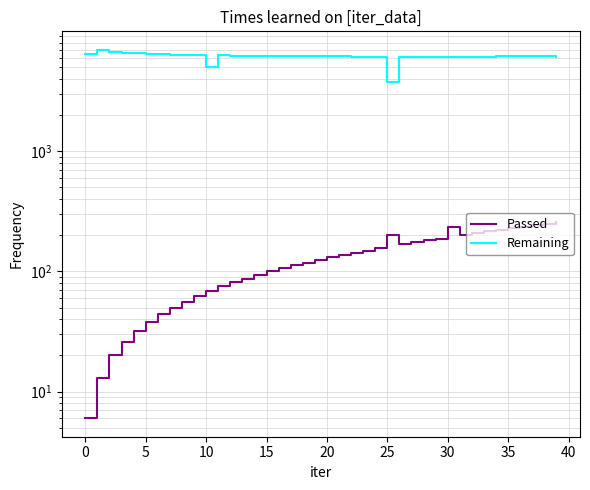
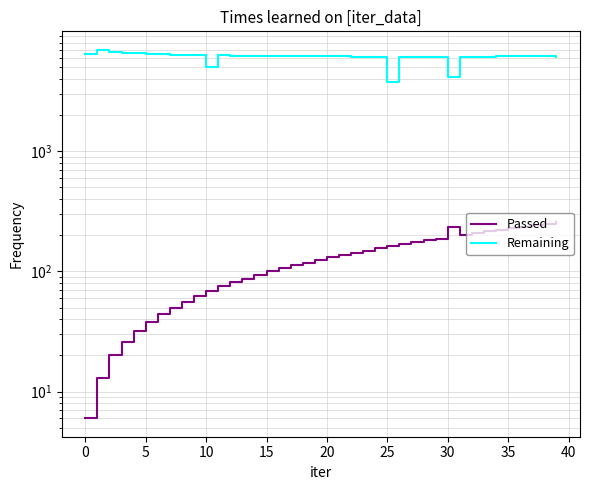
  {
    "Passed": {
      "0": 6,
      "5": 38,
      "10": 70,
      "15": 100,
      "20": 130,
-     "25": 200,
+     "25": 160,
      "30": 240
    },
    "Remaining": {
      "0": 6000,
      "5": 6000,
      "10": 5000,
      "15": 6000,
      "20": 6000,
      "25": 3700,
-     "30": 6000,
+     "30": 4200,
      "35": 6000
    }
  }
